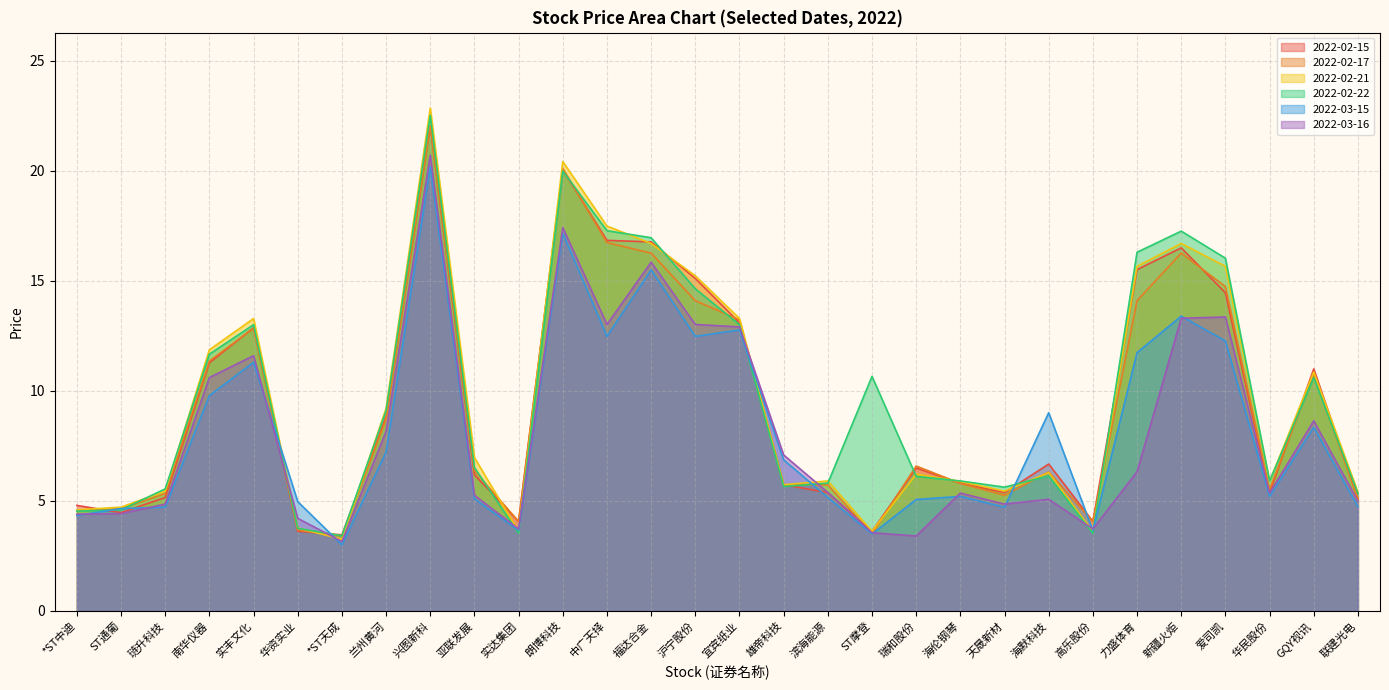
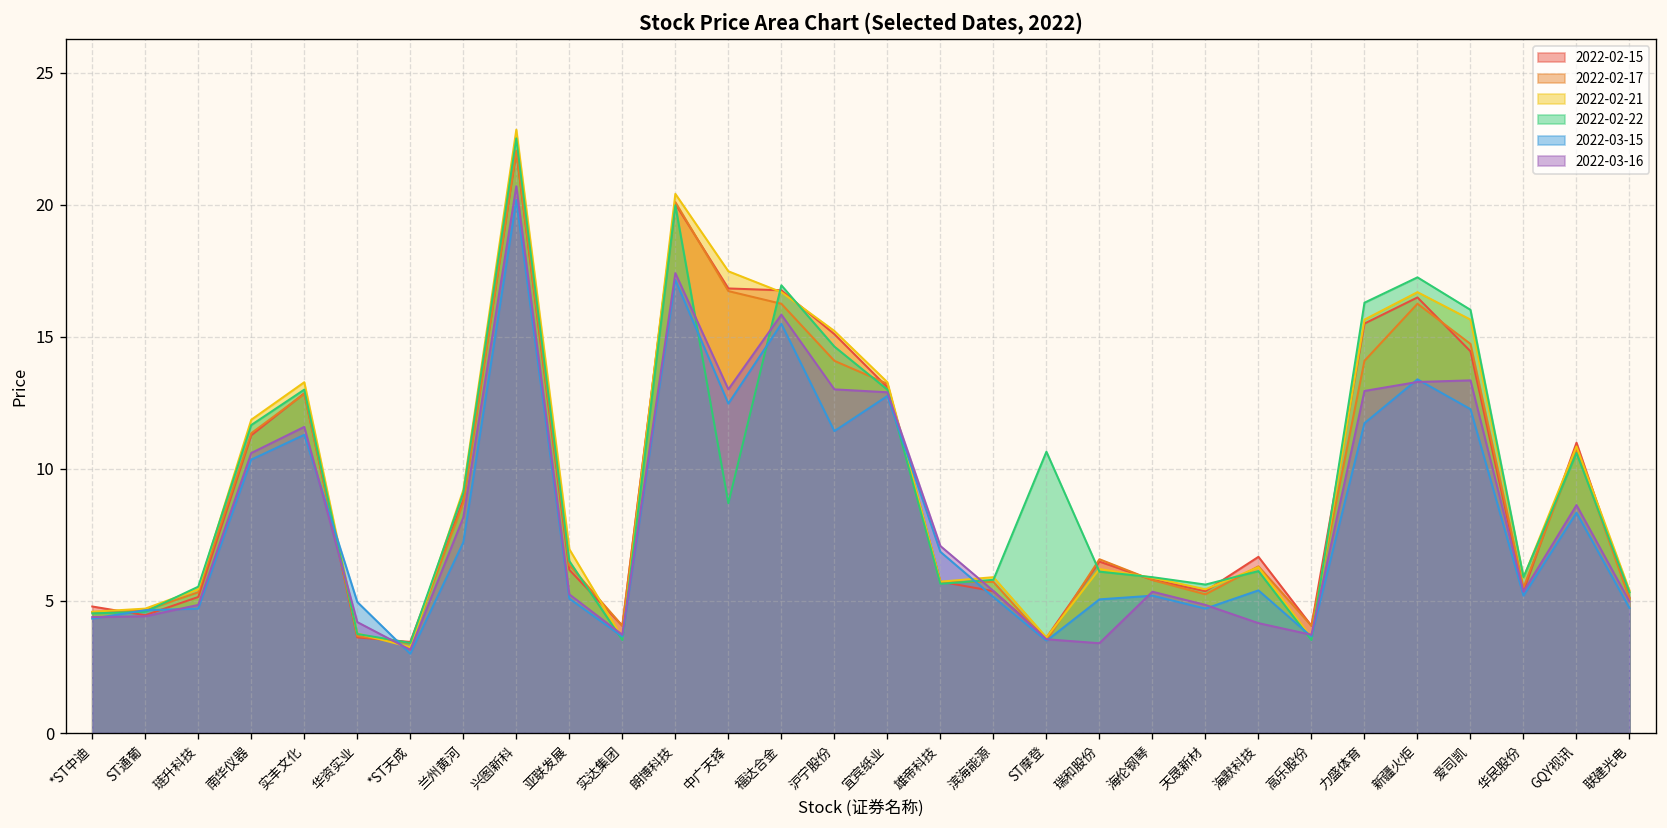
  {
    "2022-02-22": {
      "南华仪器": 11.7,
      "实丰文化": 13.0,
      "兴图新科": 22.5,
      "亚联发展": 6.5,
-     "中广天择": 17.3,
+     "中广天择": 8.7,
      "福达合金": 17.0,
      "沪宁股份": 14.6,
      "ST摩登": 10.7,
      "天晟新材": 5.6,
      "海默科技": 6.1,
      "力盛体育": 16.3,
      "新疆火炬": 17.3,
      "爱司凯": 16.0,
      "GQY视讯": 10.6
    },
    "2022-03-15": {
      "琏升科技": 4.7,
-     "南华仪器": 9.8,
+     "南华仪器": 10.4,
      "实丰文化": 11.3,
      "华资实业": 5.0,
      "*ST天成": 3.0,
      "兰州黄河": 7.2,
      "兴图新科": 20.2,
      "亚联发展": 5.1,
      "朗博科技": 17.2,
      "中广天择": 12.5,
      "福达合金": 15.5,
-     "沪宁股份": 12.5,
+     "沪宁股份": 11.4,
      "宜宾纸业": 12.8,
      "雄帝科技": 6.9,
      "滨海能源": 5.2,
      "瑞和股份": 5.1,
      "海伦钢琴": 5.2,
      "天晟新材": 4.7,
-     "海默科技": 9.0,
+     "海默科技": 5.4,
      "力盛体育": 11.7,
      "爱司凯": 12.3,
      "华民股份": 5.2,
      "GQY视讯": 8.3,
      "联建光电": 4.7
    },
    "2022-03-16": {
      "琏升科技": 4.9,
      "南华仪器": 10.6,
      "实丰文化": 11.6,
      "华资实业": 4.2,
      "兰州黄河": 8.2,
      "兴图新科": 20.7,
      "亚联发展": 5.3,
      "朗博科技": 17.4,
      "中广天择": 13.0,
      "福达合金": 15.8,
      "沪宁股份": 13.0,
      "雄帝科技": 7.1,
      "瑞和股份": 3.4,
      "海伦钢琴": 5.4,
      "天晟新材": 4.9,
-     "海默科技": 5.1,
-     "力盛体育": 6.3,
+     "海默科技": 4.2,
+     "力盛体育": 13.0,
      "爱司凯": 13.4,
      "GQY视讯": 8.6
    }
  }
